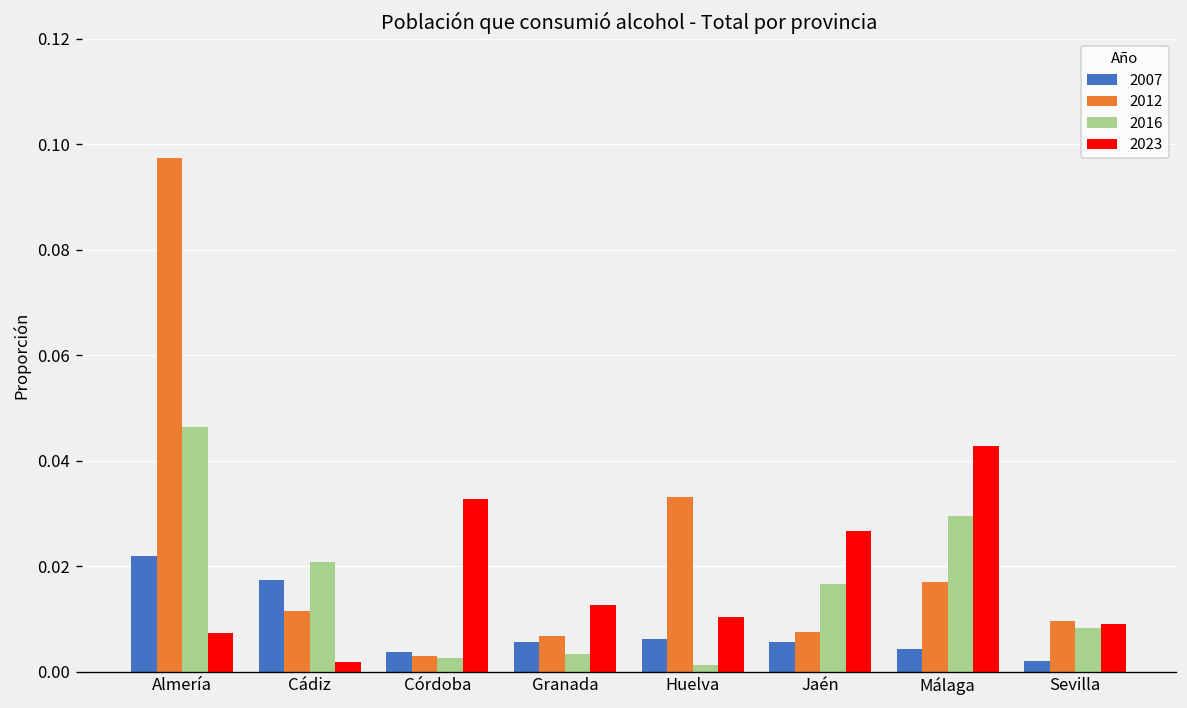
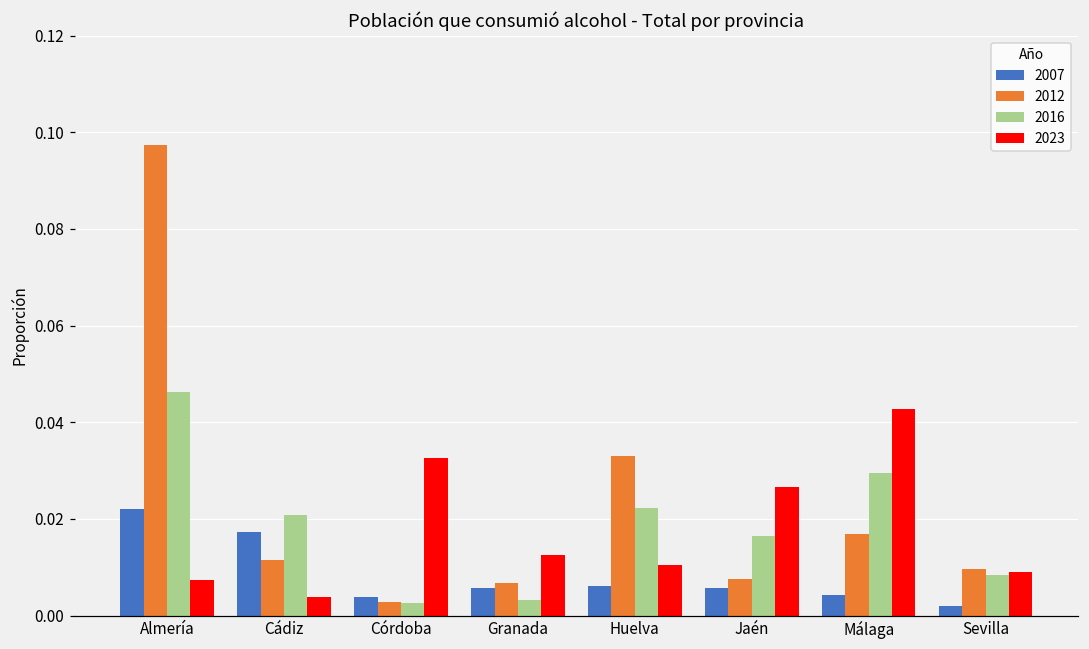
  {
    "2007": {
      "Almería": 0.022,
      "Cádiz": 0.017,
      "Córdoba": 0.004,
      "Granada": 0.006,
      "Huelva": 0.006,
      "Jaén": 0.006,
      "Málaga": 0.004,
      "Sevilla": 0.002
    },
    "2012": {
      "Almería": 0.097,
      "Cádiz": 0.011,
      "Córdoba": 0.003,
      "Granada": 0.007,
      "Huelva": 0.033,
      "Jaén": 0.007,
      "Málaga": 0.017,
      "Sevilla": 0.010
    },
    "2016": {
      "Almería": 0.046,
      "Cádiz": 0.021,
      "Córdoba": 0.003,
      "Granada": 0.003,
-     "Huelva": 0.001,
+     "Huelva": 0.022,
      "Jaén": 0.017,
      "Málaga": 0.029,
      "Sevilla": 0.008
    },
    "2023": {
      "Almería": 0.007,
-     "Cádiz": 0.002,
+     "Cádiz": 0.004,
      "Córdoba": 0.033,
      "Granada": 0.013,
      "Huelva": 0.010,
      "Jaén": 0.027,
      "Málaga": 0.043,
      "Sevilla": 0.009
    }
  }
